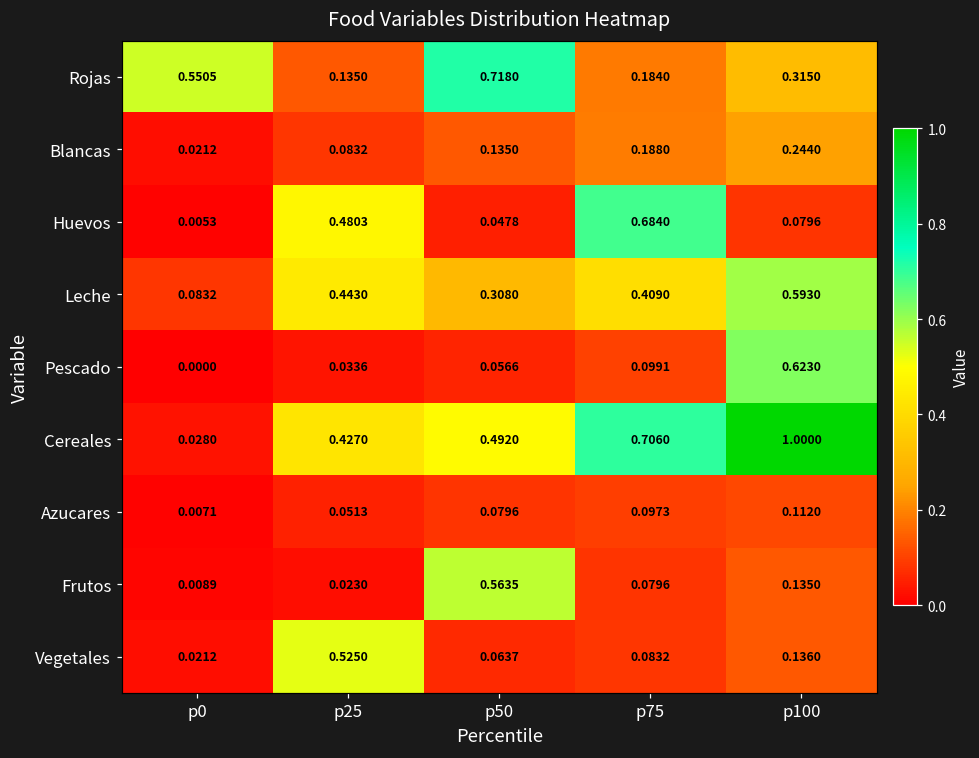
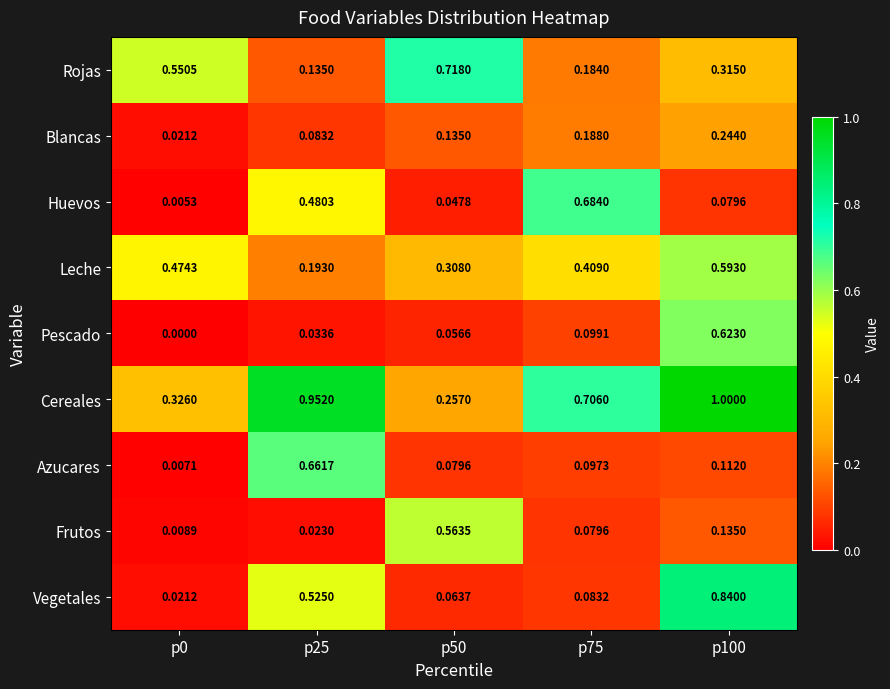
  {
    "Rojas": {
      "p0": 0.5505,
      "p25": 0.1350,
      "p50": 0.7180,
      "p75": 0.1840,
      "p100": 0.3150
    },
    "Blancas": {
      "p0": 0.0212,
      "p25": 0.0832,
      "p50": 0.1350,
      "p75": 0.1880,
      "p100": 0.2440
    },
    "Huevos": {
      "p0": 0.0053,
      "p25": 0.4803,
      "p50": 0.0478,
      "p75": 0.6840,
      "p100": 0.0796
    },
    "Leche": {
-     "p0": 0.0832,
-     "p25": 0.4430,
+     "p0": 0.4743,
+     "p25": 0.1930,
      "p50": 0.3080,
      "p75": 0.4090,
      "p100": 0.5930
    },
    "Pescado": {
      "p0": 0.0000,
      "p25": 0.0336,
      "p50": 0.0566,
      "p75": 0.0991,
      "p100": 0.6230
    },
    "Cereales": {
-     "p0": 0.0280,
-     "p25": 0.4270,
-     "p50": 0.4920,
+     "p0": 0.3260,
+     "p25": 0.9520,
+     "p50": 0.2570,
      "p75": 0.7060,
      "p100": 1.0000
    },
    "Azucares": {
      "p0": 0.0071,
-     "p25": 0.0513,
+     "p25": 0.6617,
      "p50": 0.0796,
      "p75": 0.0973,
      "p100": 0.1120
    },
    "Frutos": {
      "p0": 0.0089,
      "p25": 0.0230,
      "p50": 0.5635,
      "p75": 0.0796,
      "p100": 0.1350
    },
    "Vegetales": {
      "p0": 0.0212,
      "p25": 0.5250,
      "p50": 0.0637,
      "p75": 0.0832,
-     "p100": 0.1360
+     "p100": 0.8400
    }
  }
